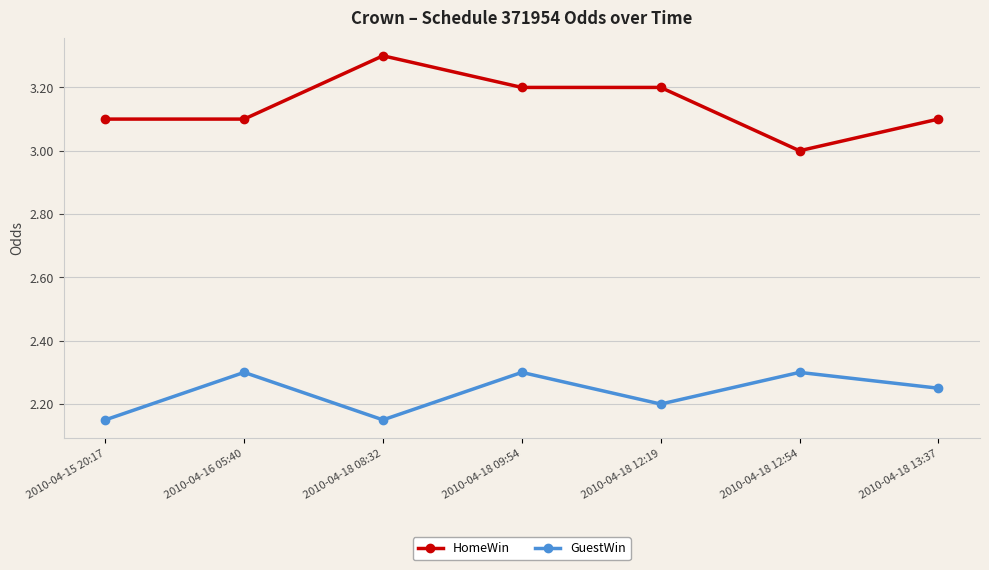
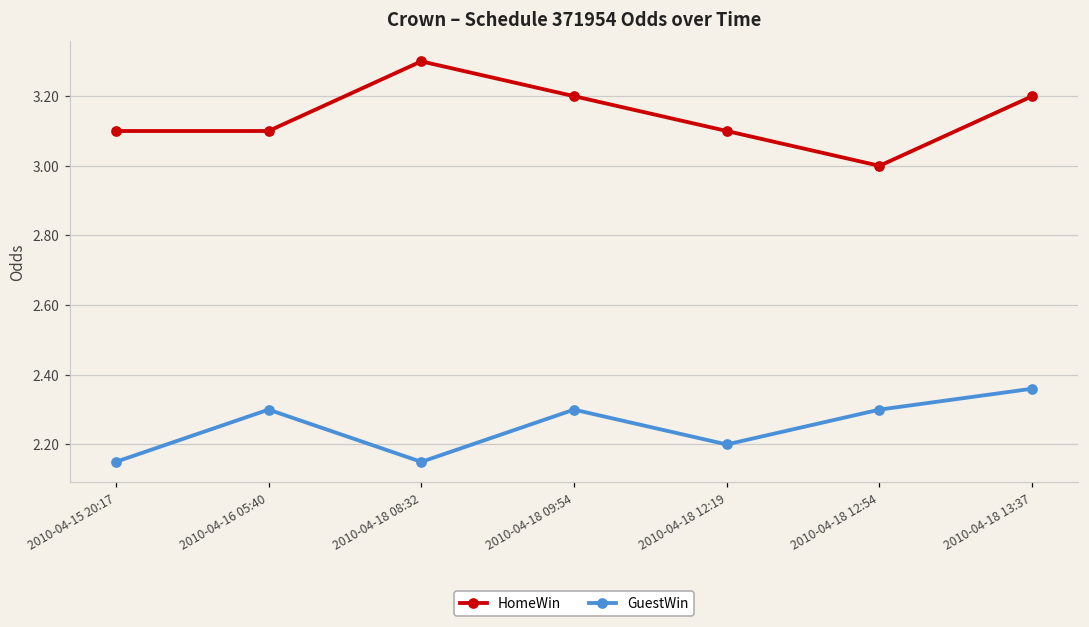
  {
    "HomeWin": {
      "2010-04-15 20:17": 3.1,
      "2010-04-16 05:40": 3.1,
      "2010-04-18 08:32": 3.3,
      "2010-04-18 09:54": 3.2,
-     "2010-04-18 12:19": 3.2,
+     "2010-04-18 12:19": 3.1,
      "2010-04-18 12:54": 3.0,
-     "2010-04-18 13:37": 3.1
+     "2010-04-18 13:37": 3.2
    },
    "GuestWin": {
      "2010-04-15 20:17": 2.15,
      "2010-04-16 05:40": 2.30,
      "2010-04-18 08:32": 2.15,
      "2010-04-18 09:54": 2.30,
      "2010-04-18 12:19": 2.20,
      "2010-04-18 12:54": 2.30,
-     "2010-04-18 13:37": 2.25
+     "2010-04-18 13:37": 2.36
    }
  }
